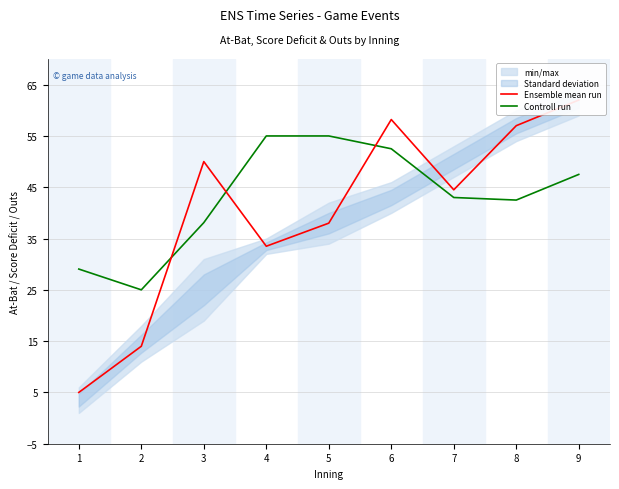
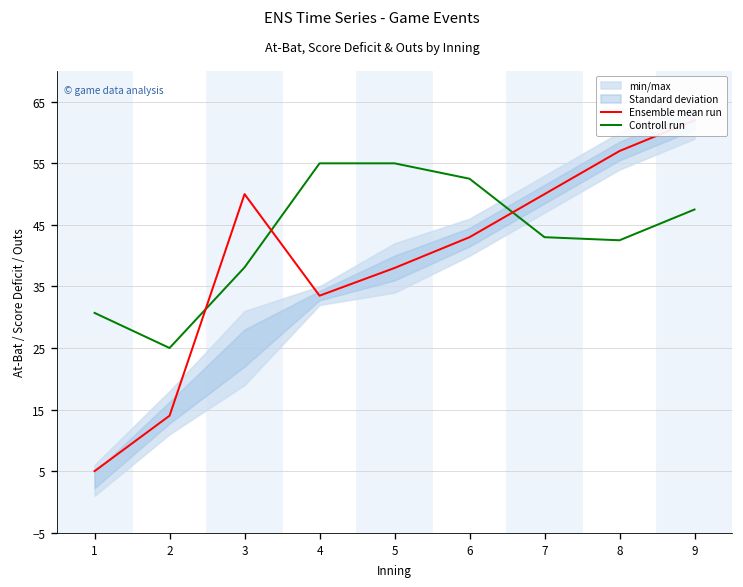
  {
    "Ensemble mean run": {
      "2": 14,
      "3": 50,
      "4": 34,
      "5": 38,
-     "6": 58,
-     "7": 45,
+     "6": 43,
+     "7": 50,
      "8": 57
    },
    "Controll run": {
-     "1": 29,
+     "1": 31,
      "2": 25,
      "3": 38,
      "4": 55,
      "5": 55,
      "6": 53,
      "7": 43,
      "8": 43,
      "9": 48
    }
  }
